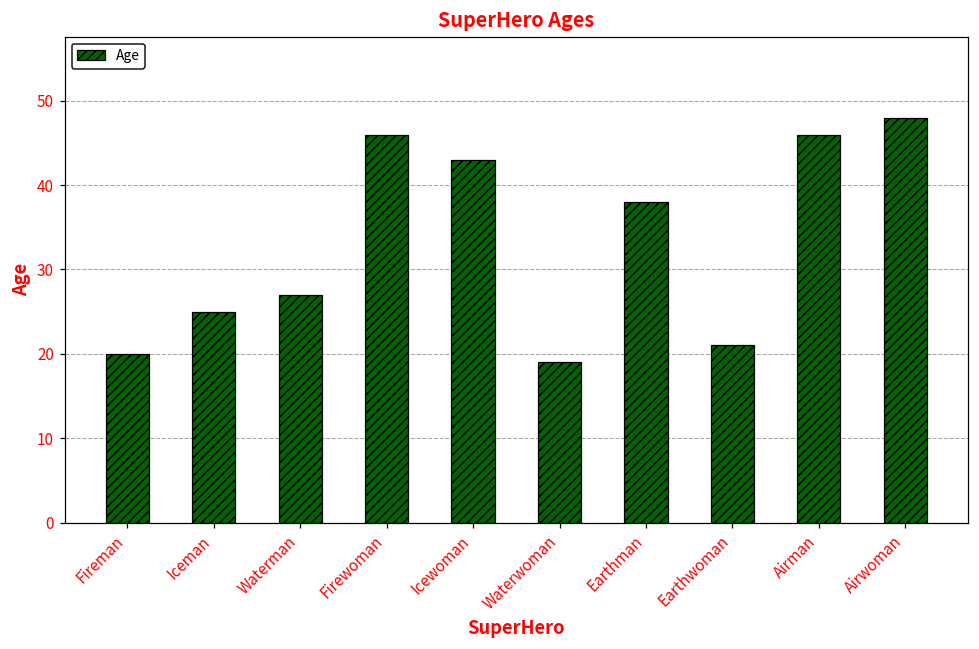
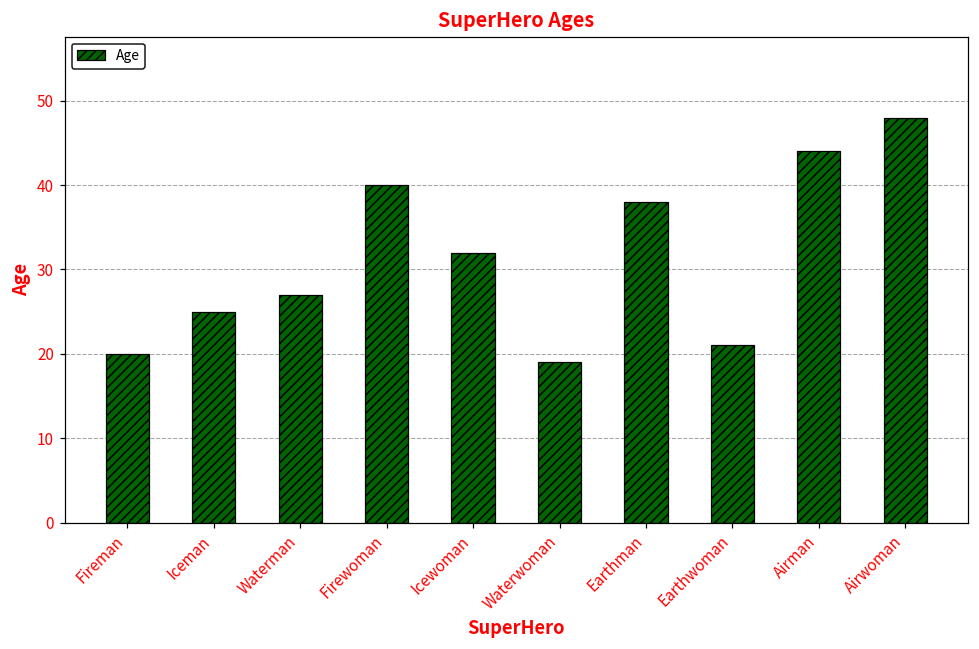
  {
    "Fireman": 20,
    "Iceman": 25,
    "Waterman": 27,
-   "Firewoman": 46,
-   "Icewoman": 43,
+   "Firewoman": 40,
+   "Icewoman": 32,
    "Waterwoman": 19,
    "Earthman": 38,
    "Earthwoman": 21,
-   "Airman": 46,
+   "Airman": 44,
    "Airwoman": 48
  }
